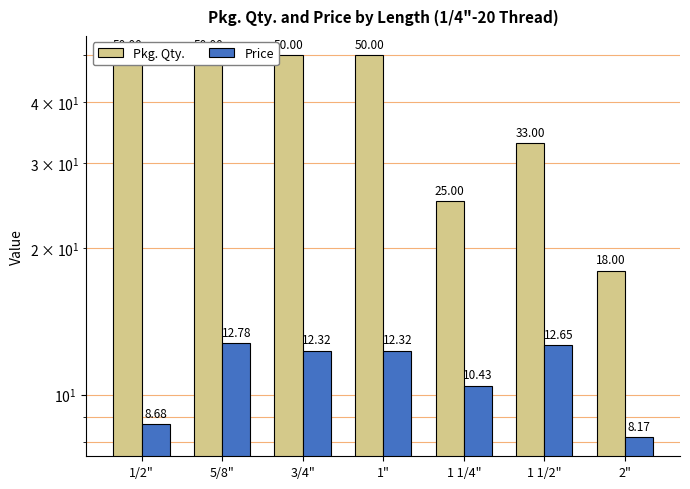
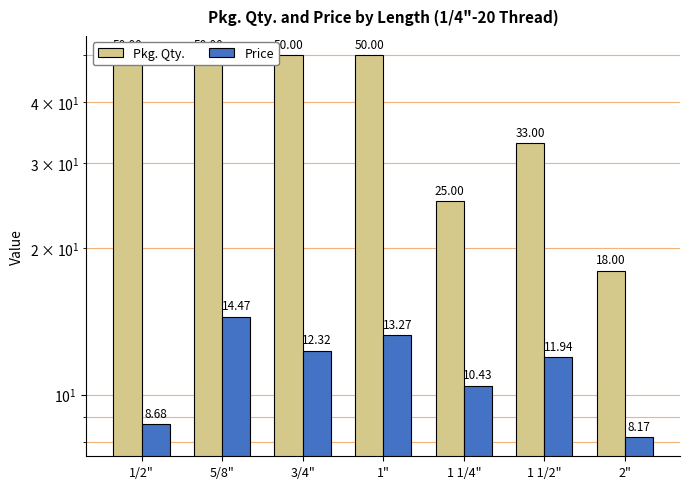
  {
    "Pkg. Qty.": {
      "1\"": 50.00,
      "1 1/4\"": 25.00,
      "1 1/2\"": 33.00,
      "2\"": 18.00
    },
    "Price": {
      "1/2\"": 8.68,
-     "5/8\"": 12.78,
+     "5/8\"": 14.47,
      "3/4\"": 12.32,
-     "1\"": 12.32,
+     "1\"": 13.27,
      "1 1/4\"": 10.43,
-     "1 1/2\"": 12.65,
+     "1 1/2\"": 11.94,
      "2\"": 8.17
    }
  }
